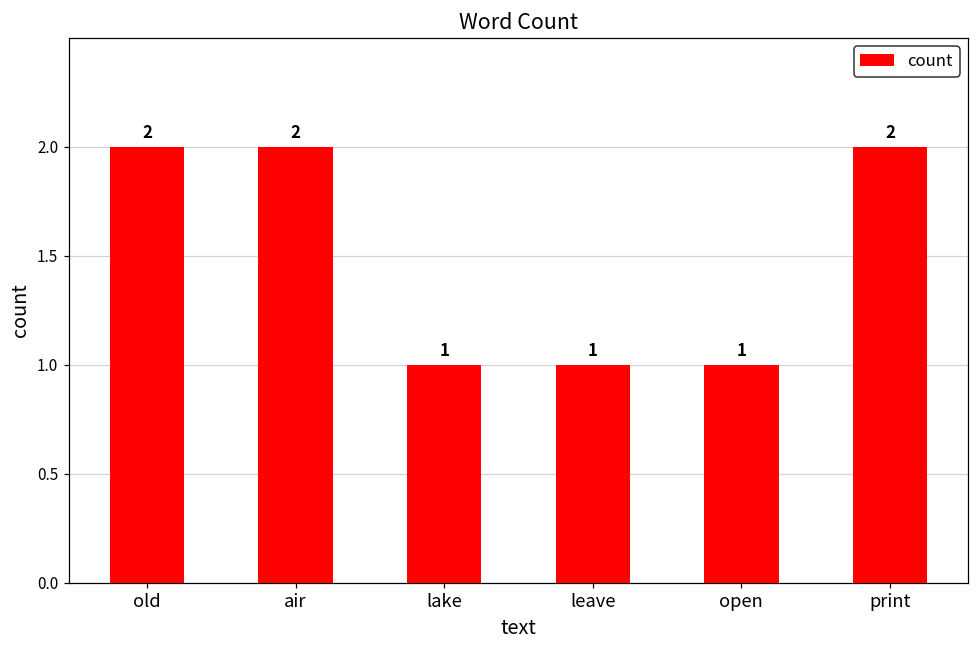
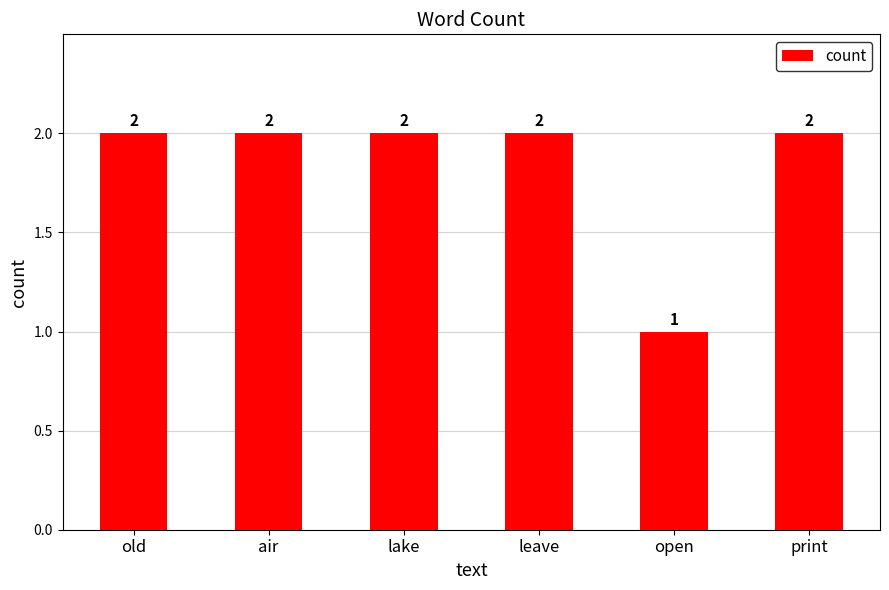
  {
    "old": 2,
    "air": 2,
-   "lake": 1,
-   "leave": 1,
+   "lake": 2,
+   "leave": 2,
    "open": 1,
    "print": 2
  }
